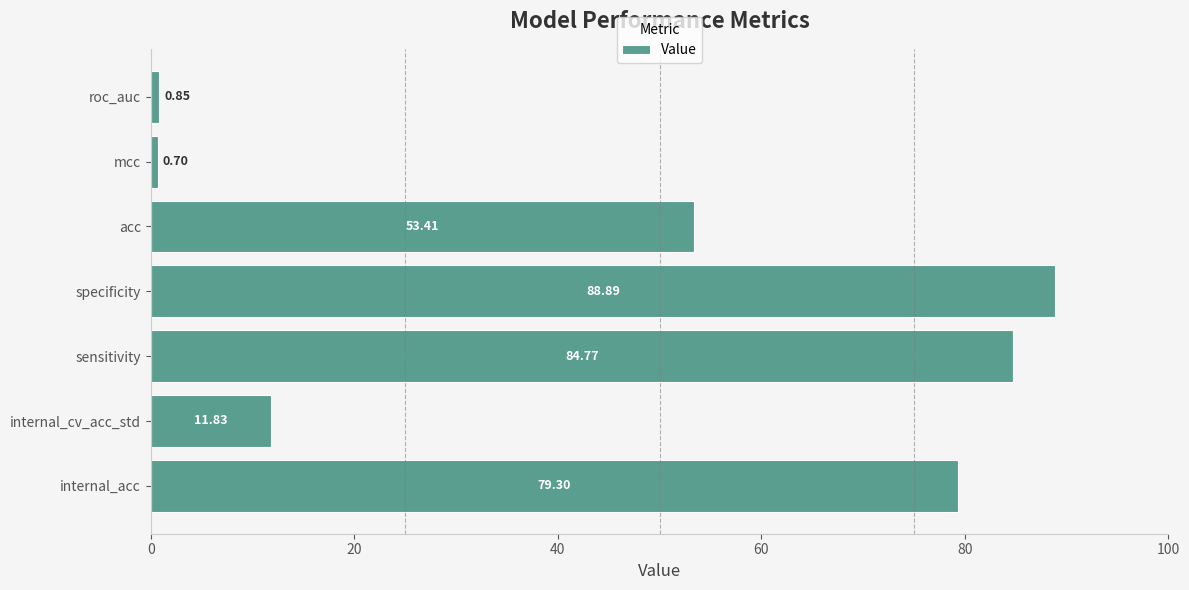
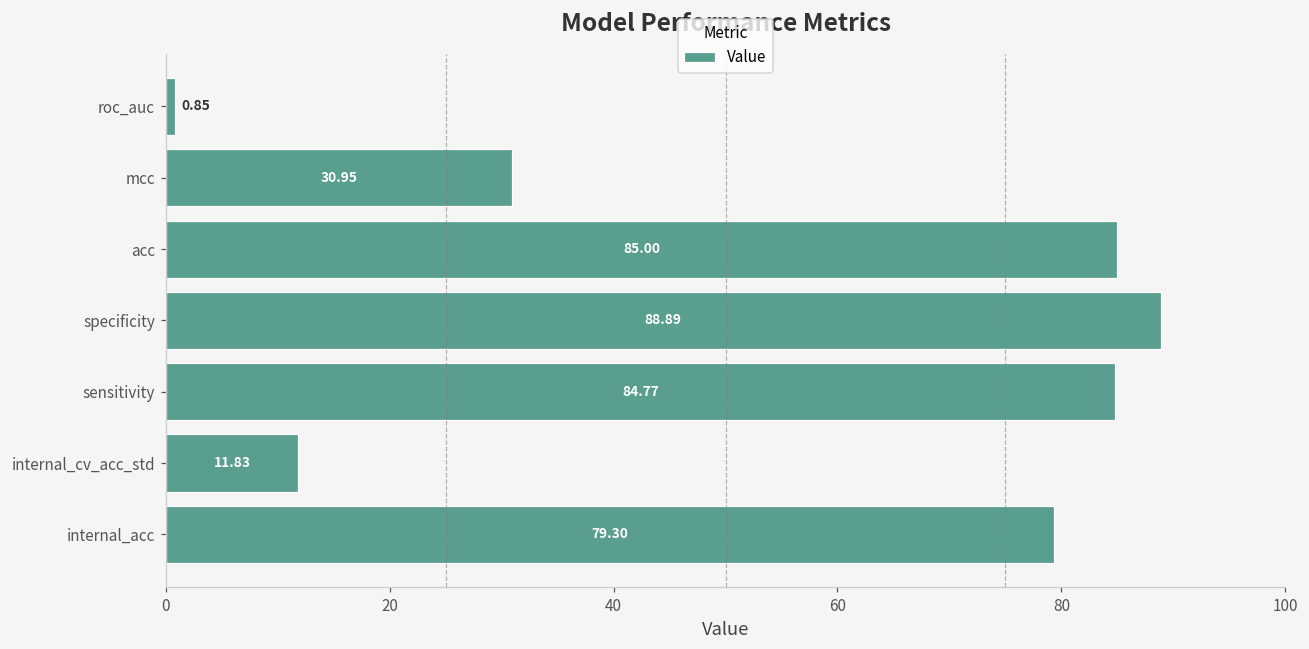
  {
    "roc_auc": 0.85,
-   "mcc": 0.70,
-   "acc": 53.41,
+   "mcc": 30.95,
+   "acc": 85.00,
    "specificity": 88.89,
    "sensitivity": 84.77,
    "internal_cv_acc_std": 11.83,
    "internal_acc": 79.30
  }
